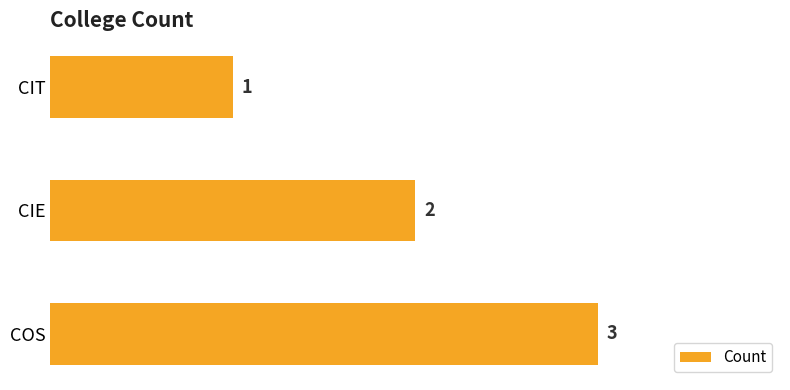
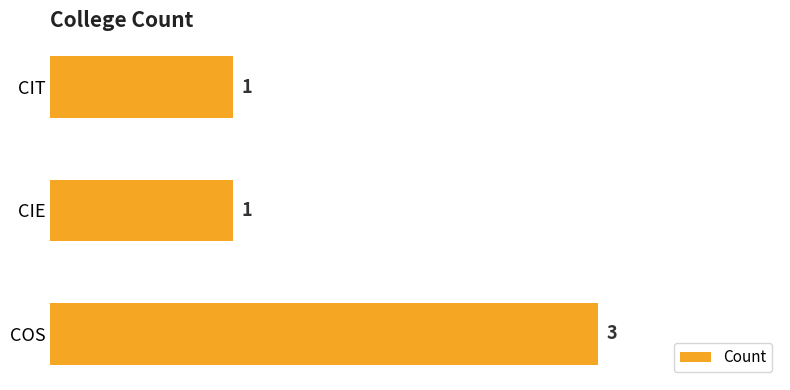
  {
    "CIT": 1,
-   "CIE": 2,
+   "CIE": 1,
    "COS": 3
  }
